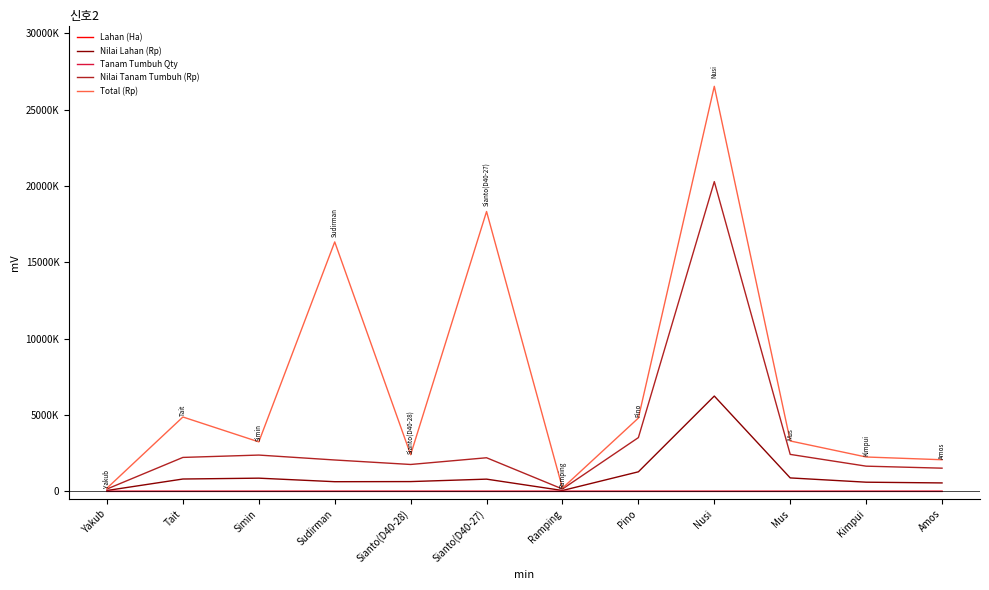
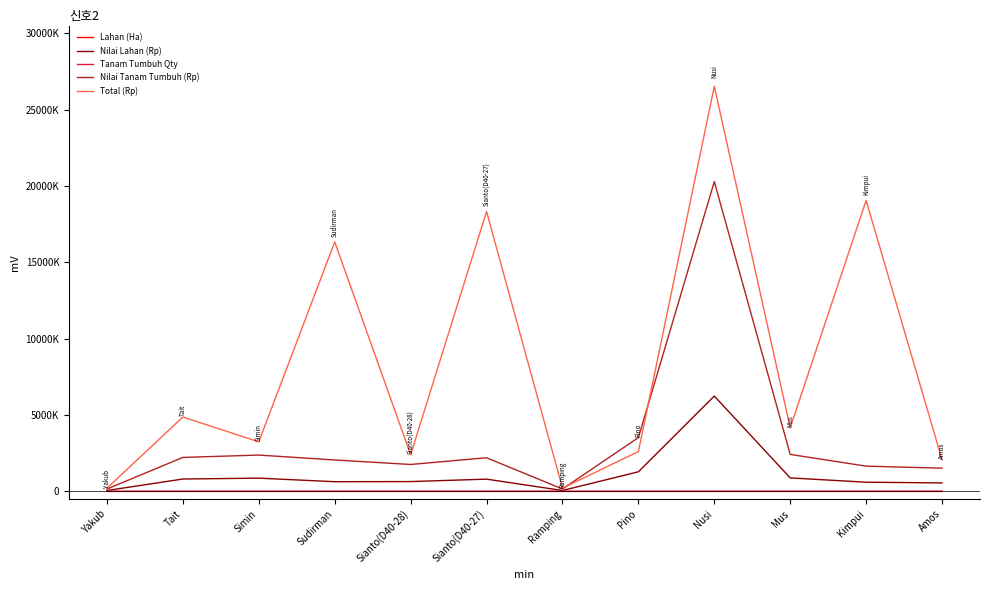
  {
    "Nilai Lahan (Rp)": {
      "Tait": 800000,
      "Simin": 900000,
      "Sudirman": 600000,
      "Sianto(D40-28)": 600000,
      "Sianto(D40-27)": 800000,
      "Pino": 1300000,
      "Nusi": 6200000,
      "Mus": 900000,
      "Kimpui": 600000,
      "Amos": 600000
    },
    "Total (Rp)": {
      "Tait": 4900000,
      "Simin": 3200000,
      "Sudirman": 16300000,
-     "Pino": 4800000,
+     "Pino": 2600000,
      "Nusi": 26500000,
-     "Mus": 3300000,
-     "Kimpui": 2300000,
+     "Mus": 4200000,
+     "Kimpui": 19000000,
      "Amos": 2100000
    }
  }
